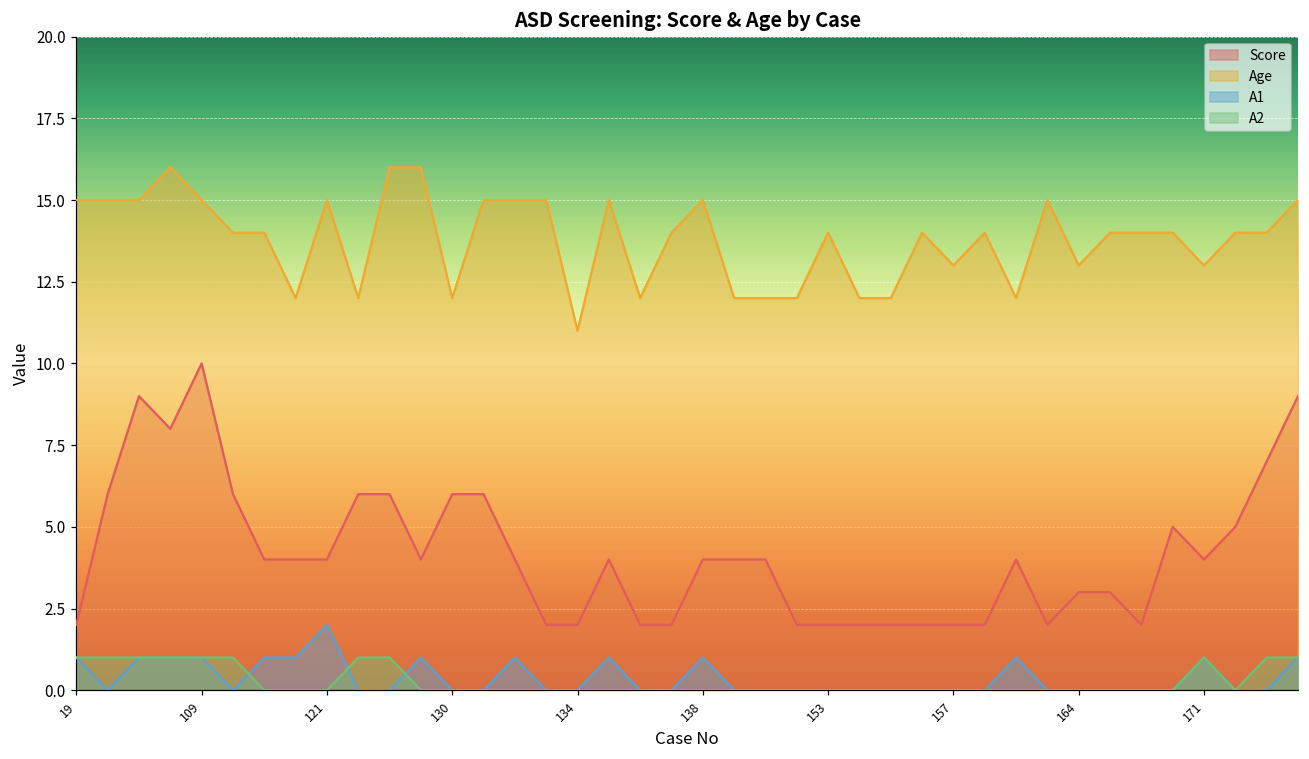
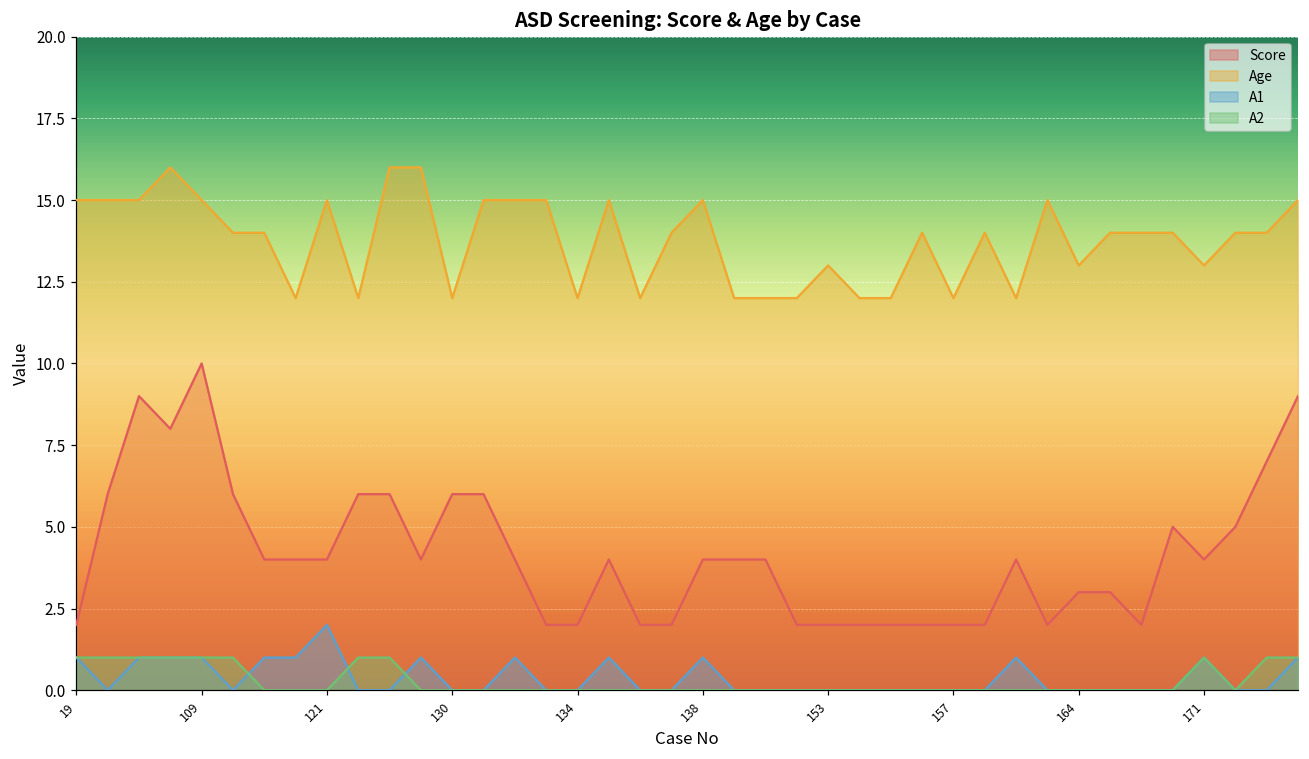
  {
    "Score": {
      "19": 2,
      "109": 10,
      "121": 4,
      "130": 6,
      "134": 2,
      "138": 4,
      "153": 2,
      "157": 2,
      "164": 3,
      "171": 4
    },
    "Age": {
      "19": 15,
      "109": 15,
      "121": 15,
      "130": 12,
-     "134": 11,
+     "134": 12,
      "138": 15,
-     "153": 14,
-     "157": 13,
+     "153": 13,
+     "157": 12,
      "164": 13,
      "171": 13
    },
    "A1": {
      "121": 2,
      "138": 1
    },
    "A2": {
      "121": 0,
      "138": 0
    }
  }
